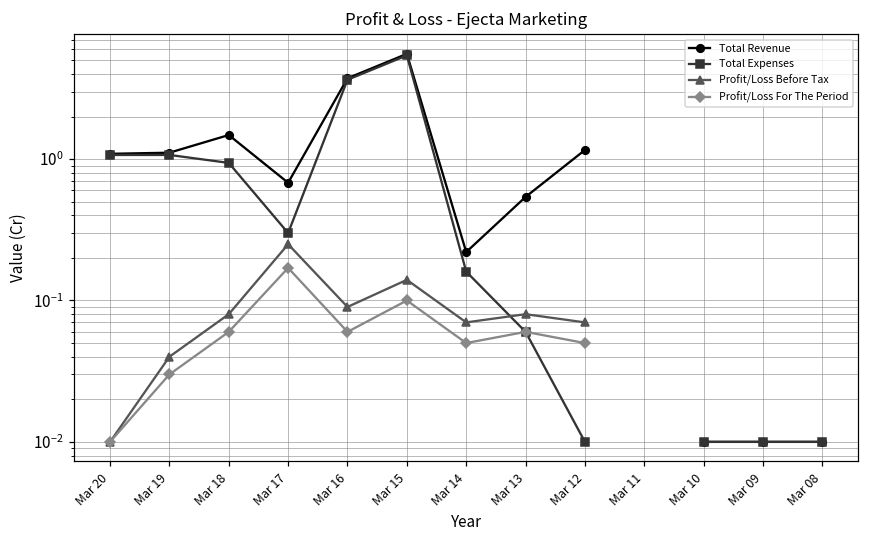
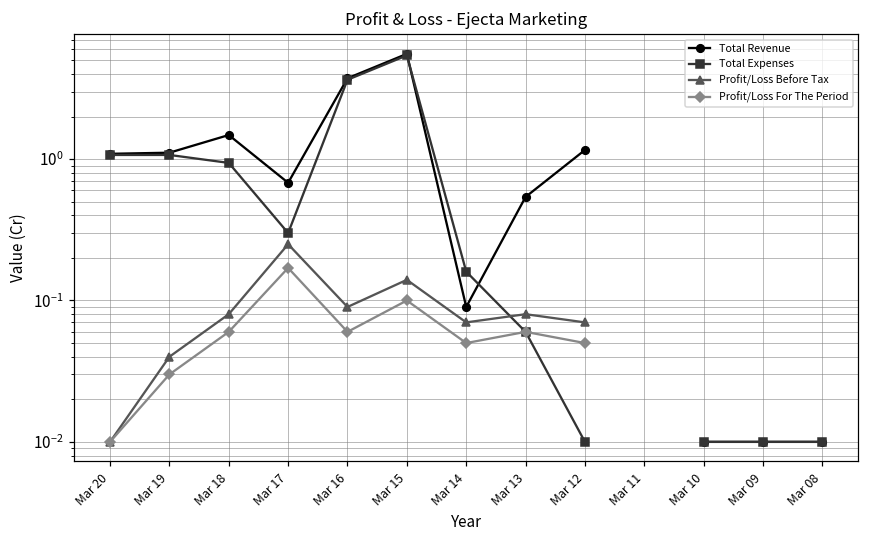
  {
    "Total Revenue": {
      "Mar 18": 1.5,
      "Mar 17": 0.7,
-     "Mar 14": 0.22,
+     "Mar 14": 0.09,
      "Mar 13": 0.54,
      "Mar 12": 1.2
    },
    "Profit/Loss For The Period": {
      "Mar 19": 0.03,
      "Mar 18": 0.06,
      "Mar 17": 0.17,
      "Mar 16": 0.06,
      "Mar 15": 0.10,
      "Mar 14": 0.05,
      "Mar 12": 0.05
    }
  }
